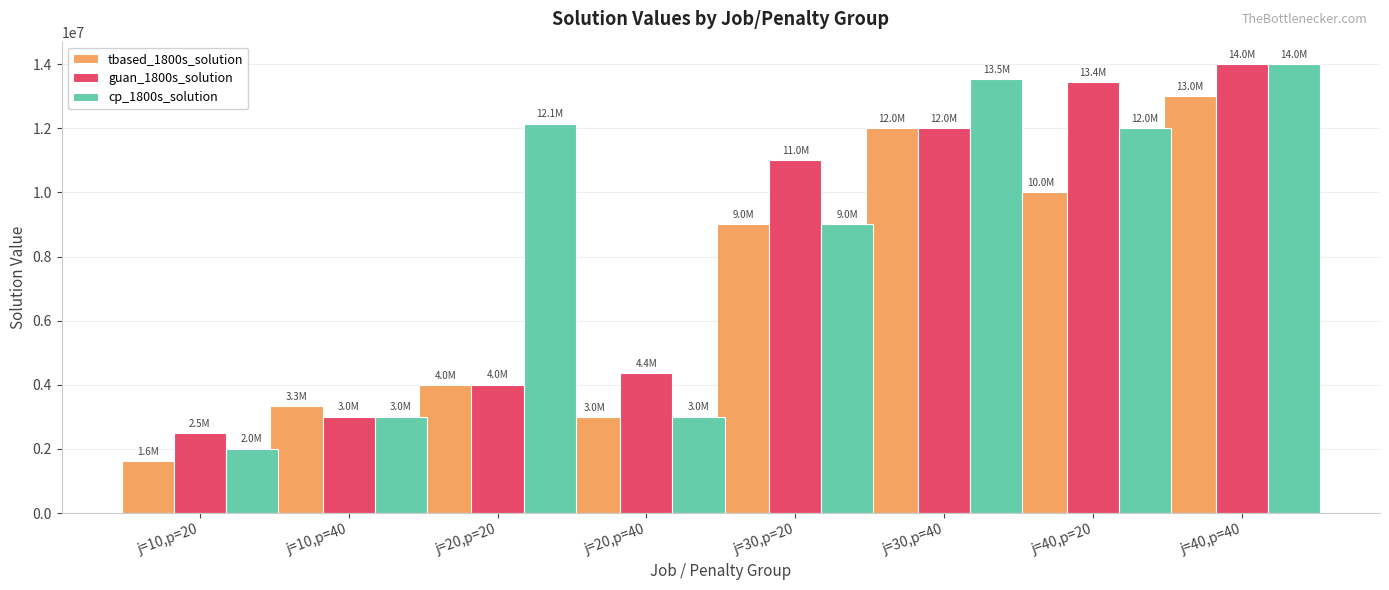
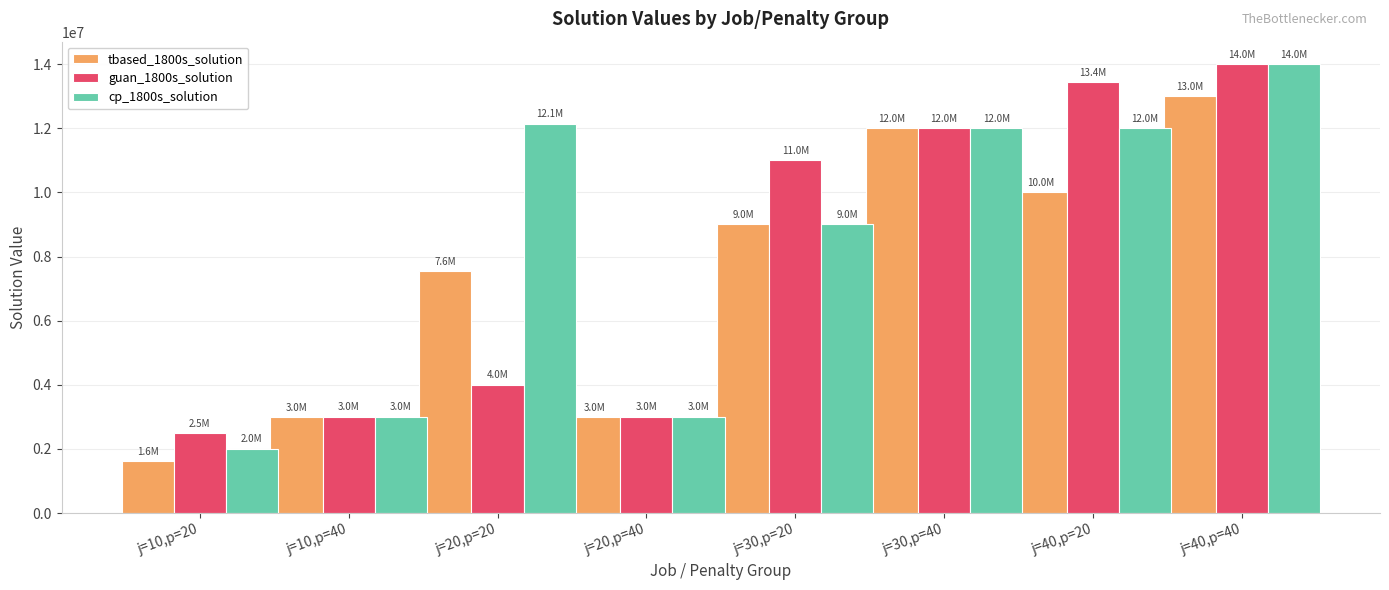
  {
    "tbased_1800s_solution": {
      "j=10,p=20": "1.6M",
-     "j=10,p=40": "3.3M",
-     "j=20,p=20": "4.0M",
+     "j=10,p=40": "3.0M",
+     "j=20,p=20": "7.6M",
      "j=20,p=40": "3.0M",
      "j=30,p=20": "9.0M",
      "j=30,p=40": "12.0M",
      "j=40,p=20": "10.0M",
      "j=40,p=40": "13.0M"
    },
    "guan_1800s_solution": {
      "j=10,p=20": "2.5M",
      "j=10,p=40": "3.0M",
      "j=20,p=20": "4.0M",
-     "j=20,p=40": "4.4M",
+     "j=20,p=40": "3.0M",
      "j=30,p=20": "11.0M",
      "j=30,p=40": "12.0M",
      "j=40,p=20": "13.4M",
      "j=40,p=40": "14.0M"
    },
    "cp_1800s_solution": {
      "j=10,p=20": "2.0M",
      "j=10,p=40": "3.0M",
      "j=20,p=20": "12.1M",
      "j=20,p=40": "3.0M",
      "j=30,p=20": "9.0M",
-     "j=30,p=40": "13.5M",
+     "j=30,p=40": "12.0M",
      "j=40,p=20": "12.0M",
      "j=40,p=40": "14.0M"
    }
  }
